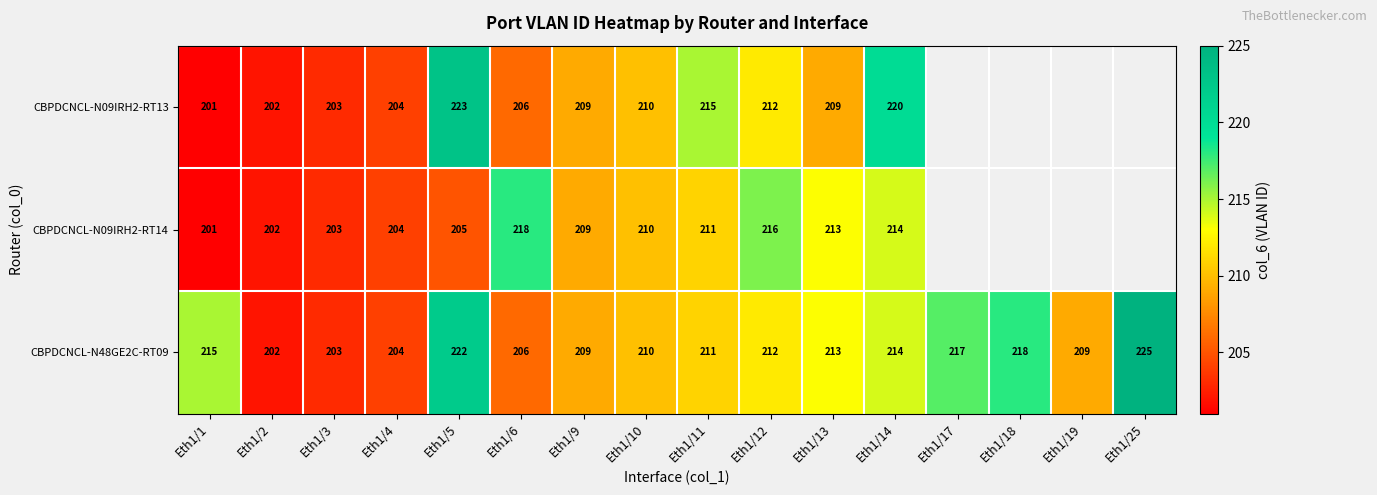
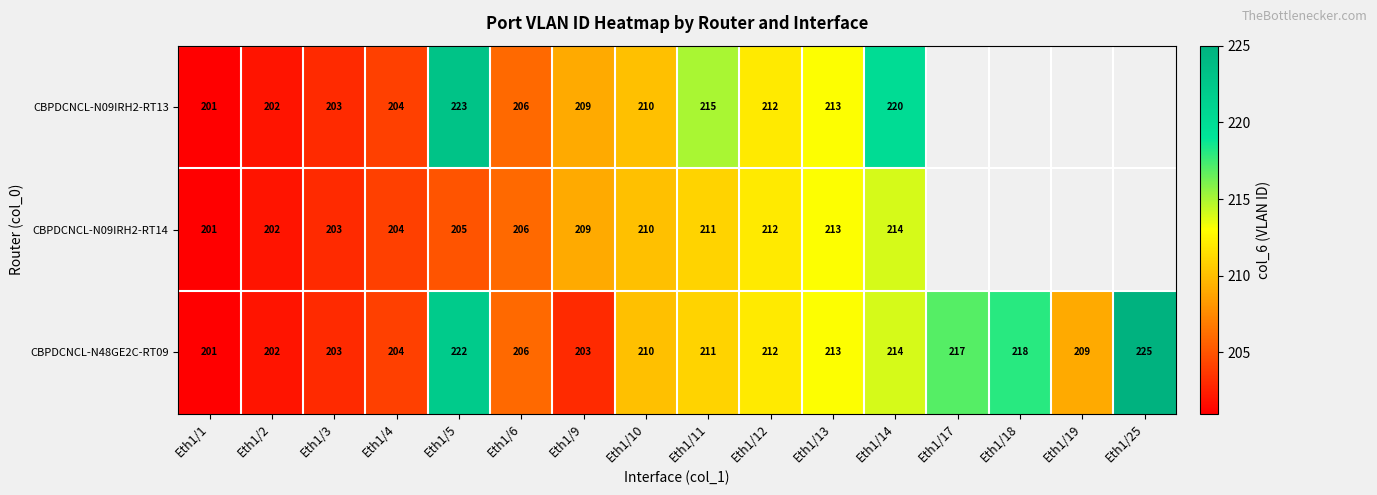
  {
    "CBPDCNCL-N09IRH2-RT13": {
      "Eth1/1": 201,
      "Eth1/2": 202,
      "Eth1/3": 203,
      "Eth1/4": 204,
      "Eth1/5": 223,
      "Eth1/6": 206,
      "Eth1/9": 209,
      "Eth1/10": 210,
      "Eth1/11": 215,
      "Eth1/12": 212,
-     "Eth1/13": 209,
+     "Eth1/13": 213,
      "Eth1/14": 220
    },
    "CBPDCNCL-N09IRH2-RT14": {
      "Eth1/1": 201,
      "Eth1/2": 202,
      "Eth1/3": 203,
      "Eth1/4": 204,
      "Eth1/5": 205,
-     "Eth1/6": 218,
+     "Eth1/6": 206,
      "Eth1/9": 209,
      "Eth1/10": 210,
      "Eth1/11": 211,
-     "Eth1/12": 216,
+     "Eth1/12": 212,
      "Eth1/13": 213,
      "Eth1/14": 214
    },
    "CBPDCNCL-N48GE2C-RT09": {
-     "Eth1/1": 215,
+     "Eth1/1": 201,
      "Eth1/2": 202,
      "Eth1/3": 203,
      "Eth1/4": 204,
      "Eth1/5": 222,
      "Eth1/6": 206,
-     "Eth1/9": 209,
+     "Eth1/9": 203,
      "Eth1/10": 210,
      "Eth1/11": 211,
      "Eth1/12": 212,
      "Eth1/13": 213,
      "Eth1/14": 214,
      "Eth1/17": 217,
      "Eth1/18": 218,
      "Eth1/19": 209,
      "Eth1/25": 225
    }
  }
